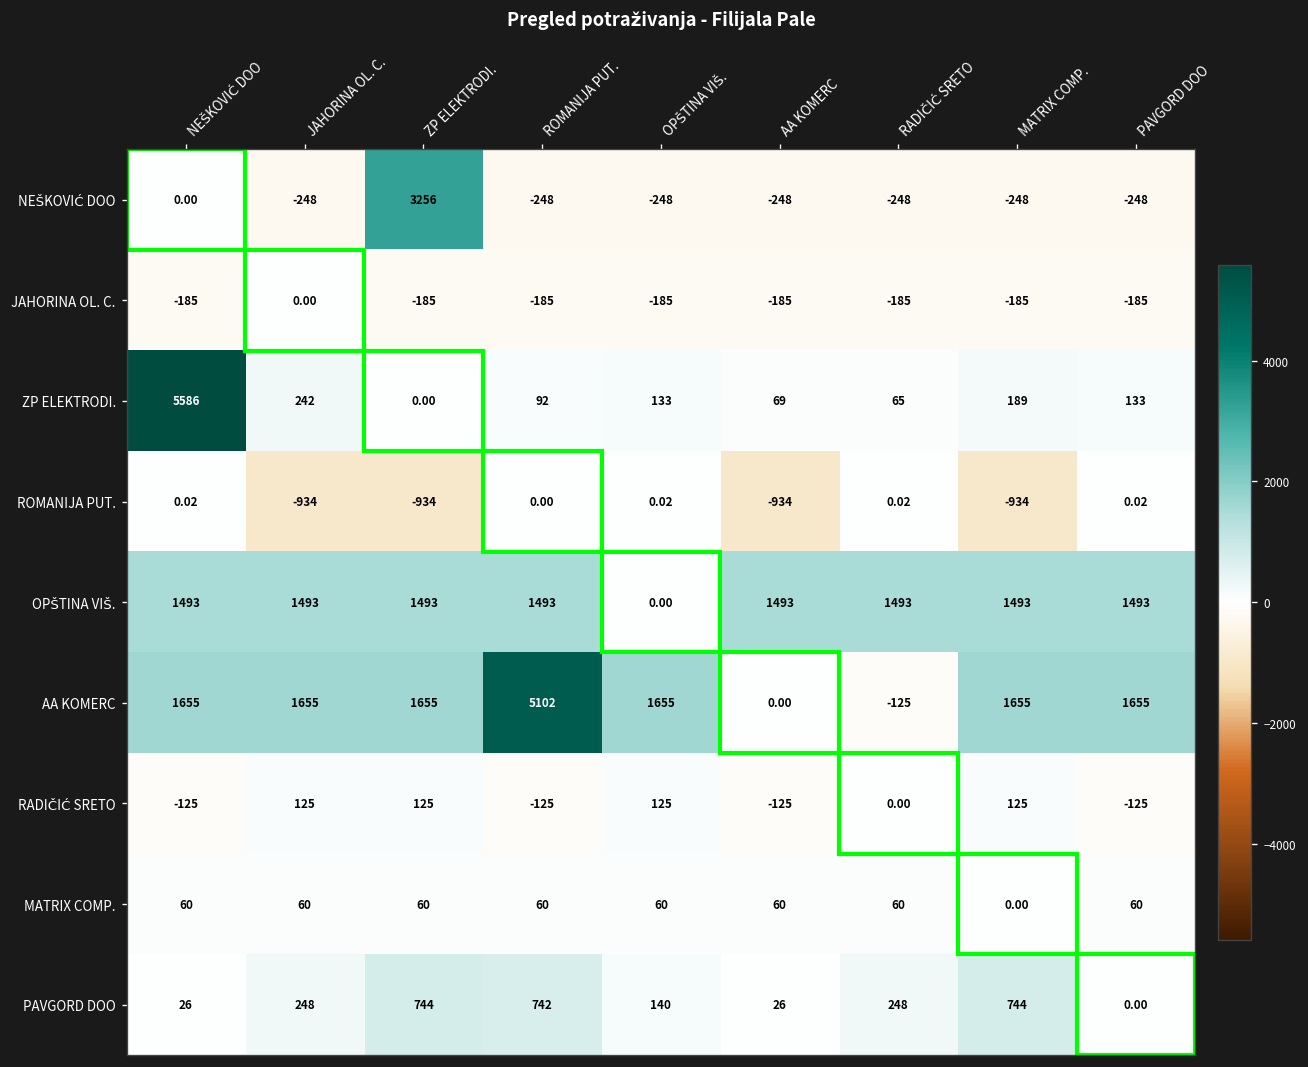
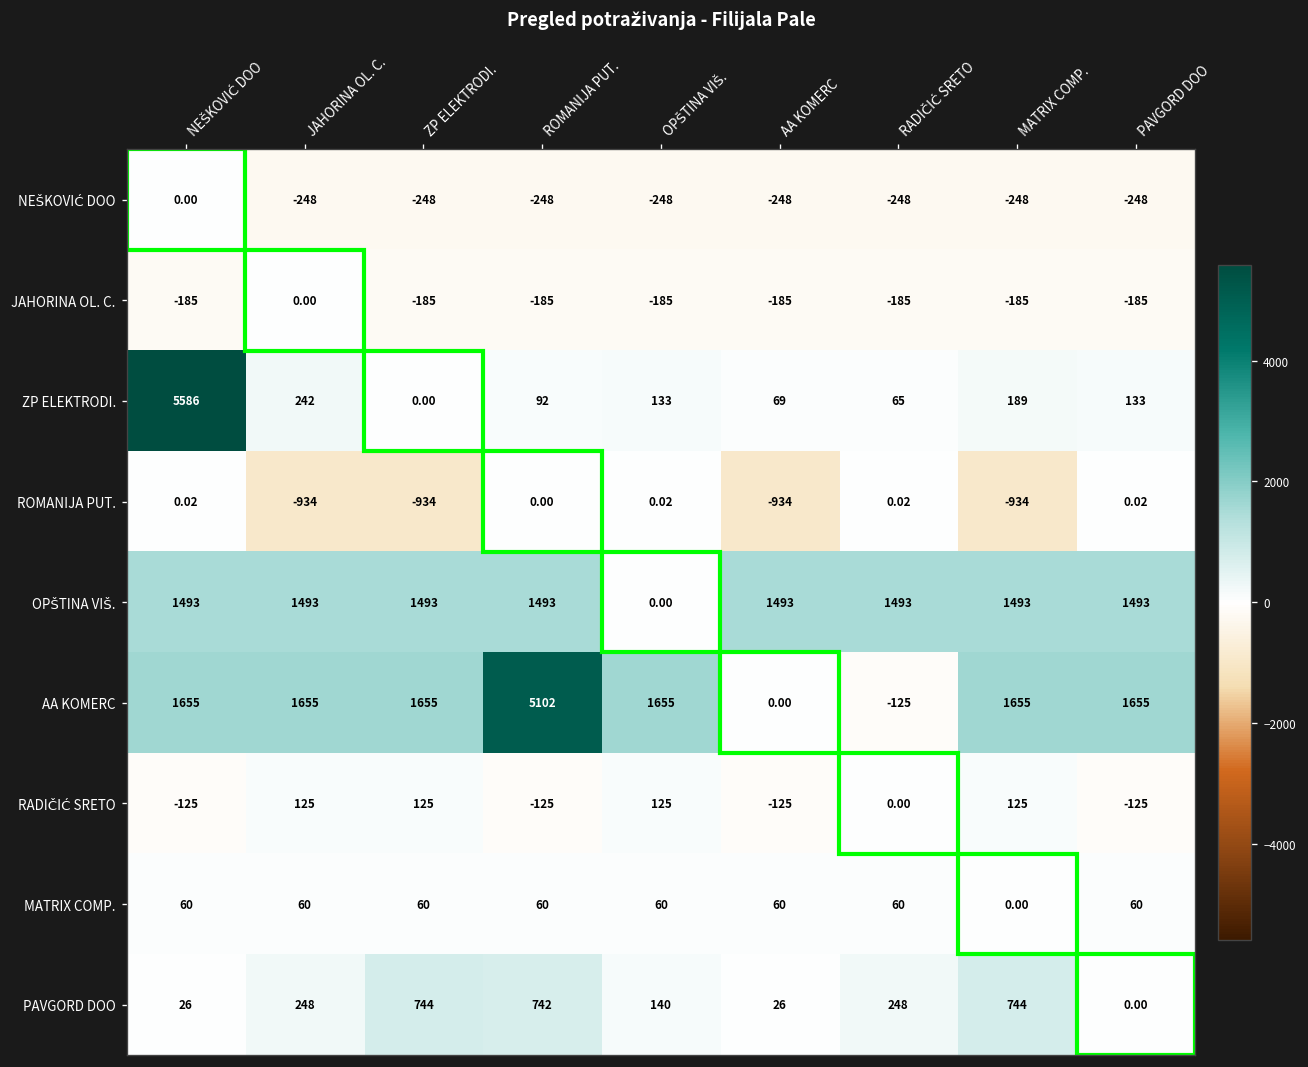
  {
    "NEŠKOVIĆ DOO": {
      "NEŠKOVIĆ DOO": 0.00,
      "JAHORINA OL. C.": -248,
-     "ZP ELEKTRODI.": 3256,
+     "ZP ELEKTRODI.": -248,
      "ROMANIJA PUT.": -248,
      "OPŠTINA VIŠ.": -248,
      "AA KOMERC": -248,
      "RADIČIĆ SRETO": -248,
      "MATRIX COMP.": -248,
      "PAVGORD DOO": -248
    },
    "JAHORINA OL. C.": {
      "NEŠKOVIĆ DOO": -185,
      "JAHORINA OL. C.": 0.00,
      "ZP ELEKTRODI.": -185,
      "ROMANIJA PUT.": -185,
      "OPŠTINA VIŠ.": -185,
      "AA KOMERC": -185,
      "RADIČIĆ SRETO": -185,
      "MATRIX COMP.": -185,
      "PAVGORD DOO": -185
    },
    "ZP ELEKTRODI.": {
      "NEŠKOVIĆ DOO": 5586,
      "JAHORINA OL. C.": 242,
      "ZP ELEKTRODI.": 0.00,
      "ROMANIJA PUT.": 92,
      "OPŠTINA VIŠ.": 133,
      "AA KOMERC": 69,
      "RADIČIĆ SRETO": 65,
      "MATRIX COMP.": 189,
      "PAVGORD DOO": 133
    },
    "ROMANIJA PUT.": {
      "NEŠKOVIĆ DOO": 0.02,
      "JAHORINA OL. C.": -934,
      "ZP ELEKTRODI.": -934,
      "ROMANIJA PUT.": 0.00,
      "OPŠTINA VIŠ.": 0.02,
      "AA KOMERC": -934,
      "RADIČIĆ SRETO": 0.02,
      "MATRIX COMP.": -934,
      "PAVGORD DOO": 0.02
    },
    "OPŠTINA VIŠ.": {
      "NEŠKOVIĆ DOO": 1493,
      "JAHORINA OL. C.": 1493,
      "ZP ELEKTRODI.": 1493,
      "ROMANIJA PUT.": 1493,
      "OPŠTINA VIŠ.": 0.00,
      "AA KOMERC": 1493,
      "RADIČIĆ SRETO": 1493,
      "MATRIX COMP.": 1493,
      "PAVGORD DOO": 1493
    },
    "AA KOMERC": {
      "NEŠKOVIĆ DOO": 1655,
      "JAHORINA OL. C.": 1655,
      "ZP ELEKTRODI.": 1655,
      "ROMANIJA PUT.": 5102,
      "OPŠTINA VIŠ.": 1655,
      "AA KOMERC": 0.00,
      "RADIČIĆ SRETO": -125,
      "MATRIX COMP.": 1655,
      "PAVGORD DOO": 1655
    },
    "RADIČIĆ SRETO": {
      "NEŠKOVIĆ DOO": -125,
      "JAHORINA OL. C.": 125,
      "ZP ELEKTRODI.": 125,
      "ROMANIJA PUT.": -125,
      "OPŠTINA VIŠ.": 125,
      "AA KOMERC": -125,
      "RADIČIĆ SRETO": 0.00,
      "MATRIX COMP.": 125,
      "PAVGORD DOO": -125
    },
    "MATRIX COMP.": {
      "NEŠKOVIĆ DOO": 60,
      "JAHORINA OL. C.": 60,
      "ZP ELEKTRODI.": 60,
      "ROMANIJA PUT.": 60,
      "OPŠTINA VIŠ.": 60,
      "AA KOMERC": 60,
      "RADIČIĆ SRETO": 60,
      "MATRIX COMP.": 0.00,
      "PAVGORD DOO": 60
    },
    "PAVGORD DOO": {
      "NEŠKOVIĆ DOO": 26,
      "JAHORINA OL. C.": 248,
      "ZP ELEKTRODI.": 744,
      "ROMANIJA PUT.": 742,
      "OPŠTINA VIŠ.": 140,
      "AA KOMERC": 26,
      "RADIČIĆ SRETO": 248,
      "MATRIX COMP.": 744,
      "PAVGORD DOO": 0.00
    }
  }
